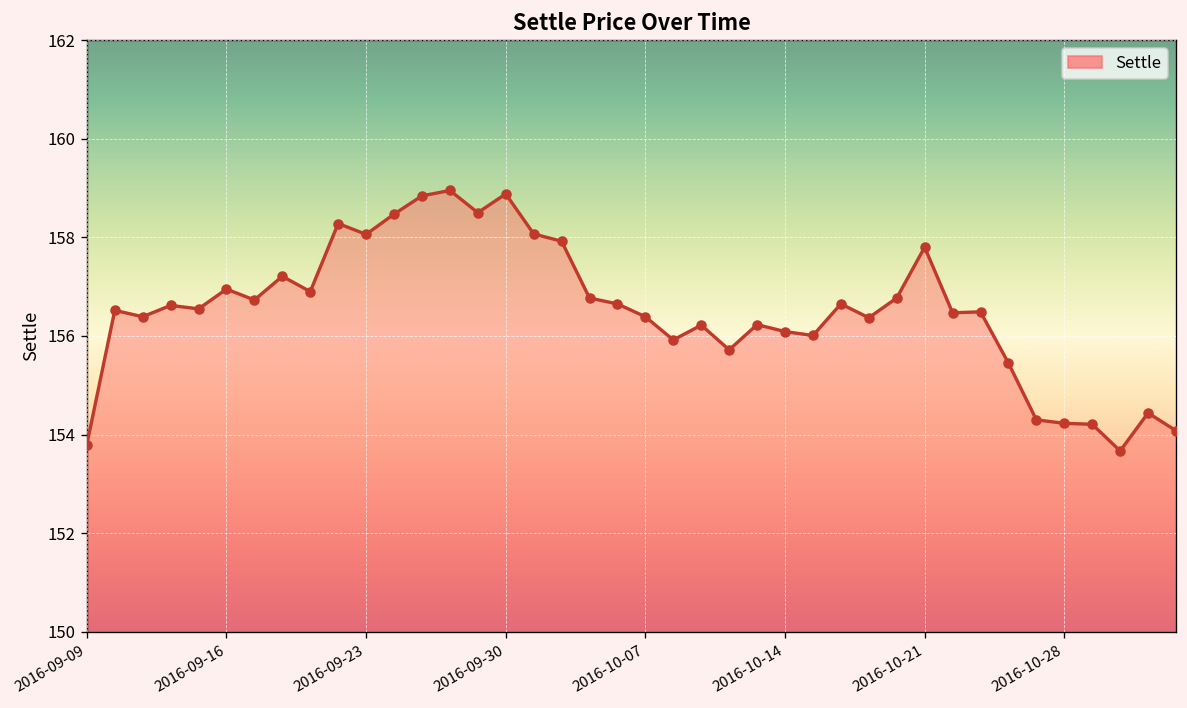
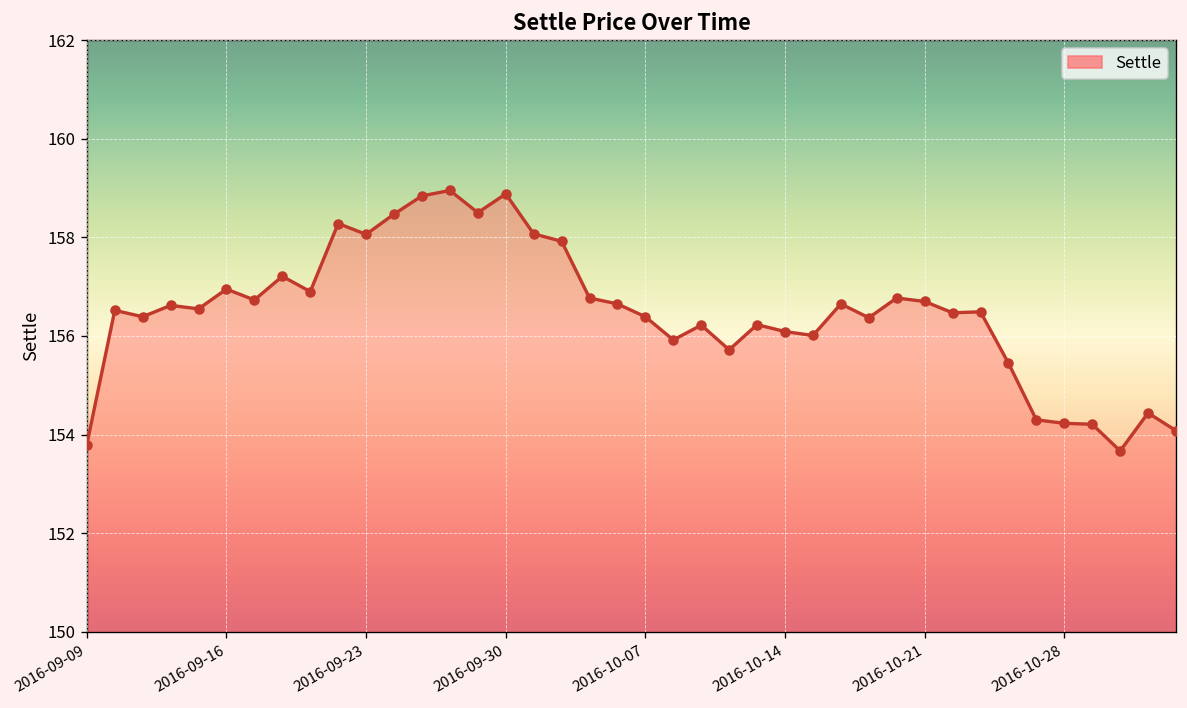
  {
    "2016-09-09": 153.8,
    "2016-09-16": 157.0,
    "2016-09-23": 158.1,
    "2016-09-30": 158.9,
    "2016-10-07": 156.4,
    "2016-10-14": 156.1,
-   "2016-10-21": 157.8,
+   "2016-10-21": 156.7,
    "2016-10-28": 154.2
  }
